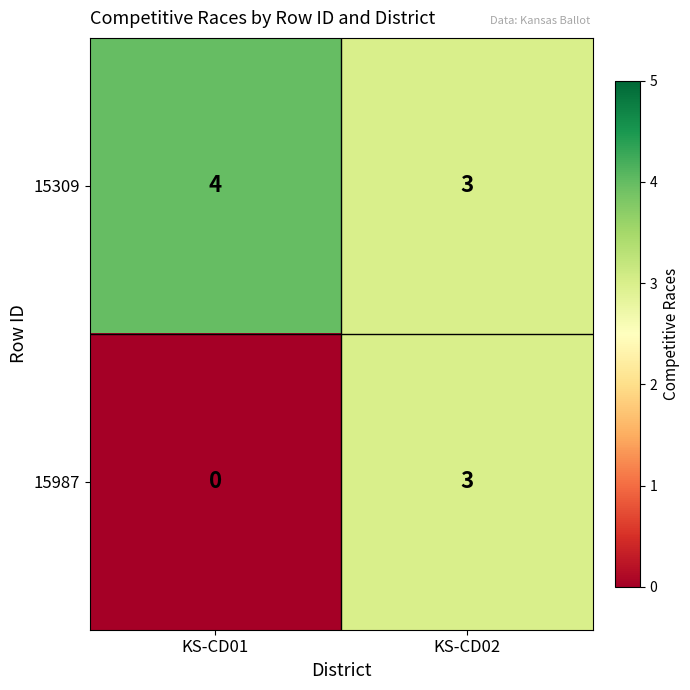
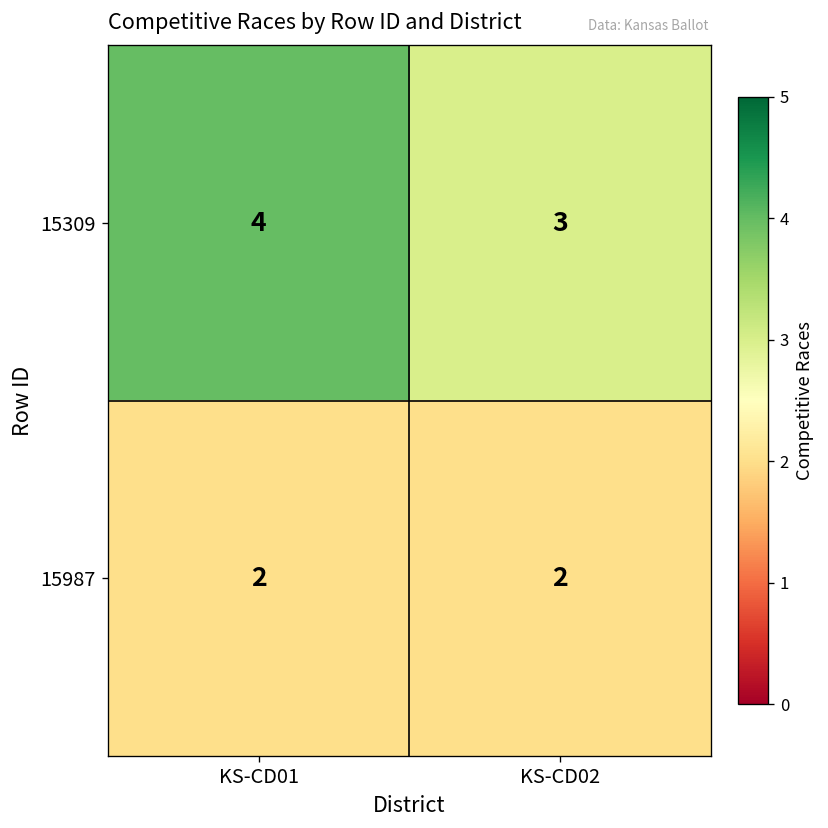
  {
    "15309": {
      "KS-CD01": 4,
      "KS-CD02": 3
    },
    "15987": {
-     "KS-CD01": 0,
-     "KS-CD02": 3
+     "KS-CD01": 2,
+     "KS-CD02": 2
    }
  }
